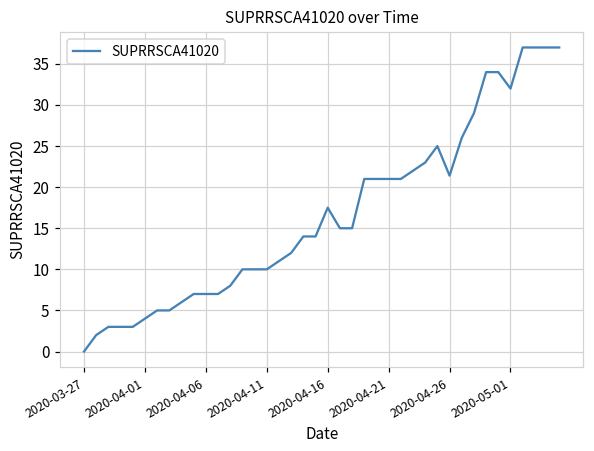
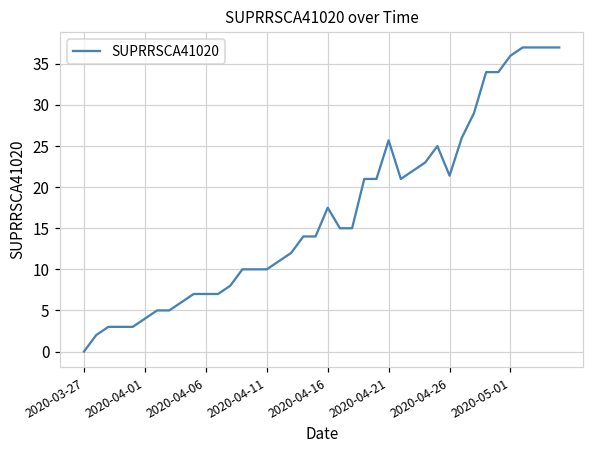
  {
    "2020-03-27": 0,
    "2020-04-01": 4,
    "2020-04-06": 7,
    "2020-04-11": 10,
    "2020-04-16": 18,
-   "2020-04-21": 21,
+   "2020-04-21": 26,
    "2020-04-26": 21,
-   "2020-05-01": 32
+   "2020-05-01": 36
  }
